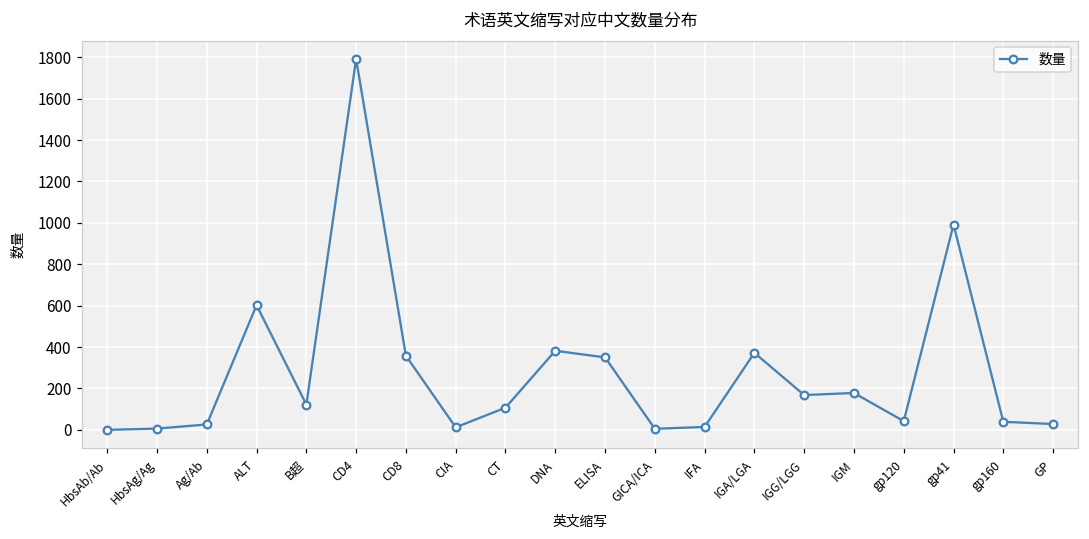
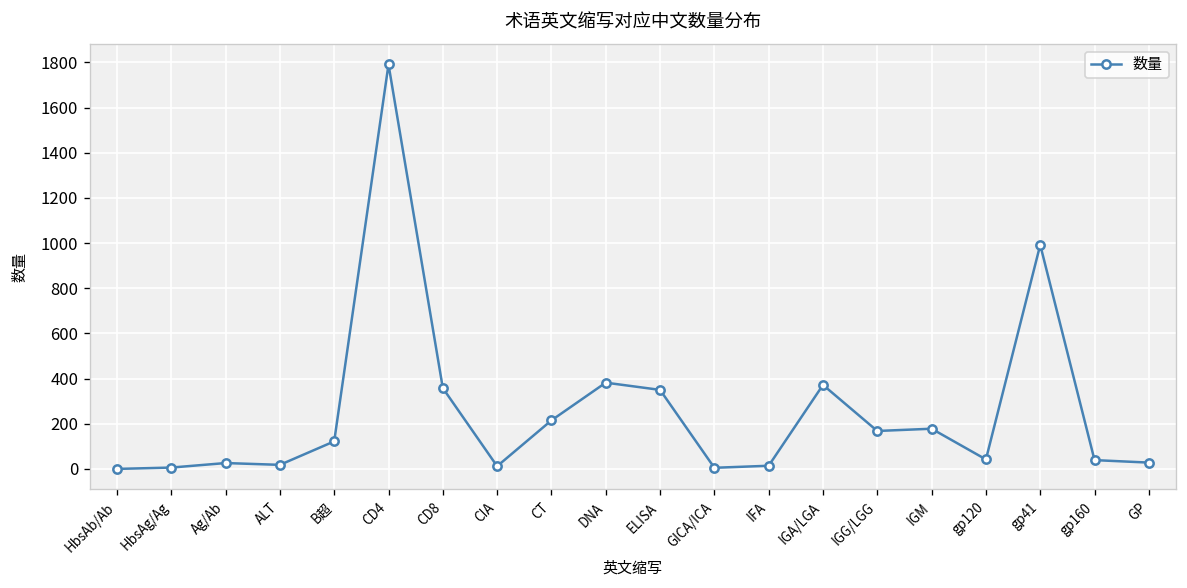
  {
    "HbsAb/Ab": 0,
    "HbsAg/Ag": 10,
    "Ag/Ab": 30,
-   "ALT": 600,
+   "ALT": 20,
    "B超": 120,
    "CD4": 1790,
    "CD8": 360,
    "CIA": 10,
-   "CT": 110,
+   "CT": 220,
    "DNA": 380,
    "ELISA": 350,
    "GICA/ICA": 10,
    "IFA": 10,
    "IGA/LGA": 370,
    "IGG/LGG": 170,
    "IGM": 180,
    "gp120": 40,
    "gp41": 990,
    "gp160": 40,
    "GP": 30
  }
